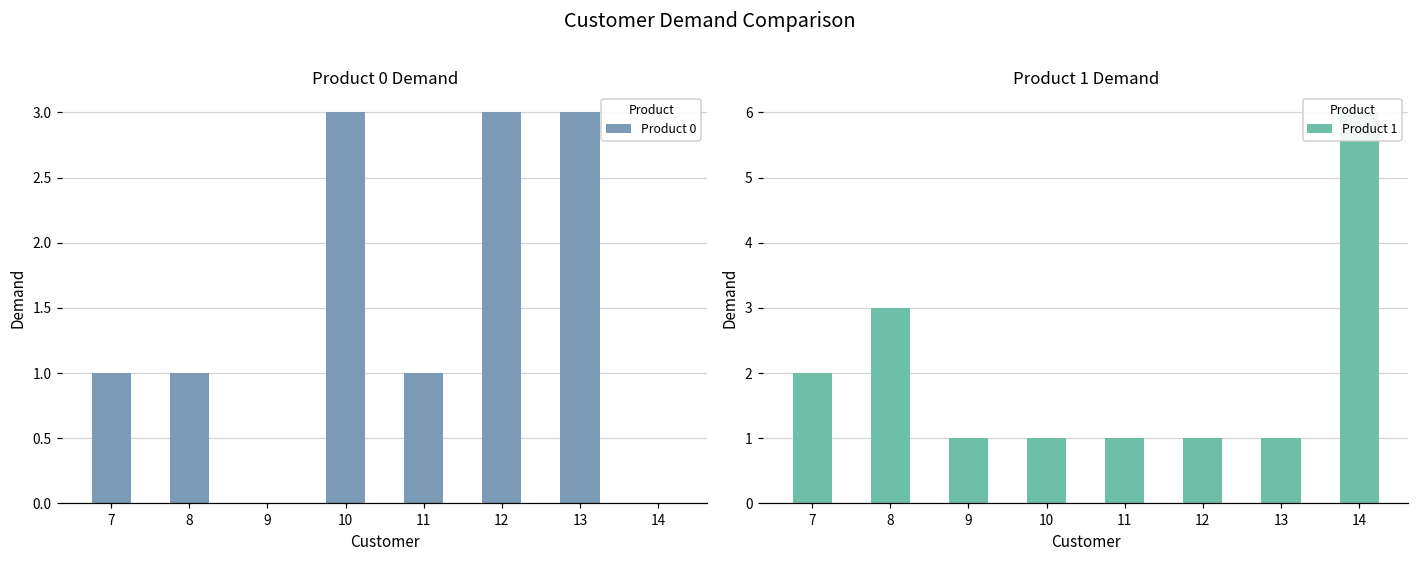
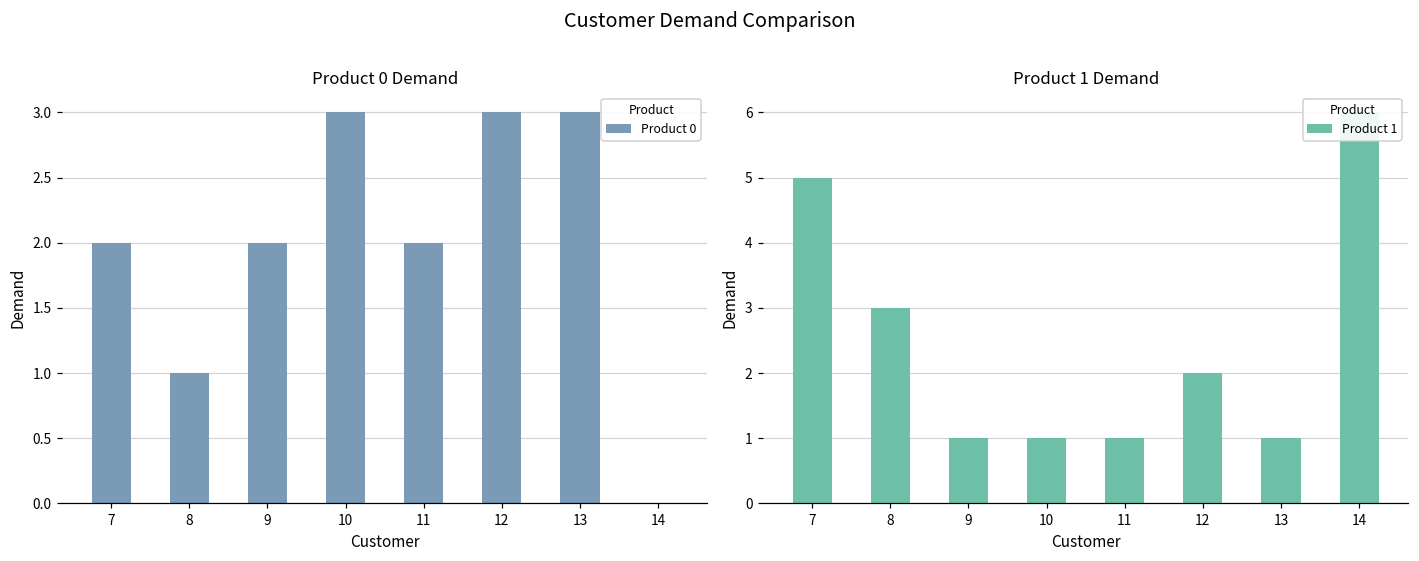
  {
    "Product 0 Demand": {
-     "7": 1,
+     "7": 2,
      "8": 1,
-     "9": 0,
+     "9": 2,
      "10": 3,
-     "11": 1,
+     "11": 2,
      "12": 3,
      "13": 3,
      "14": 0
    },
    "Product 1 Demand": {
-     "7": 2,
+     "7": 5,
      "8": 3,
      "9": 1,
      "10": 1,
      "11": 1,
-     "12": 1,
+     "12": 2,
      "13": 1
    }
  }
